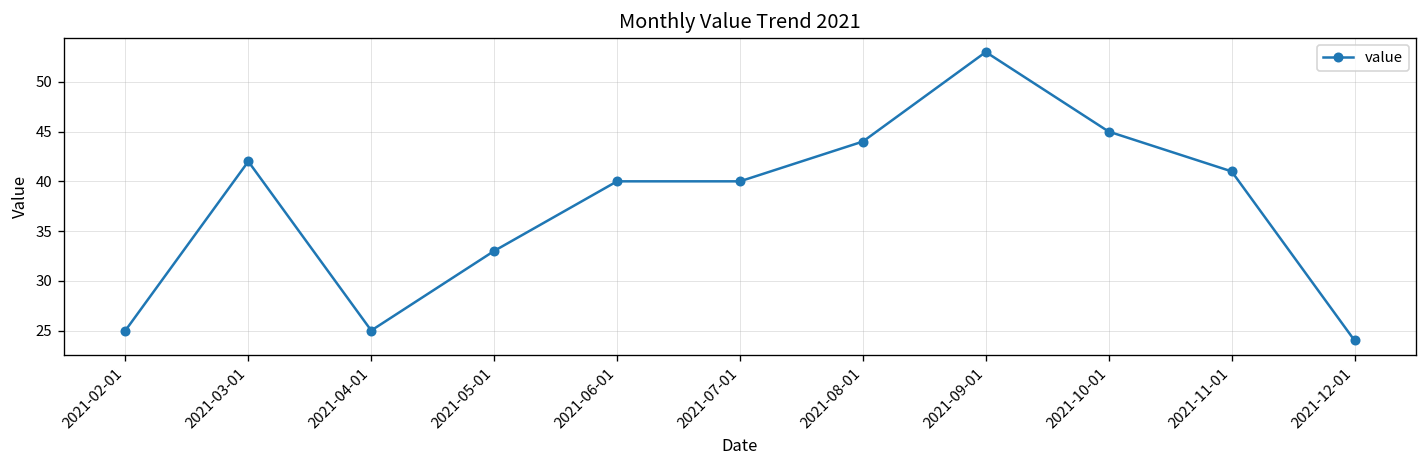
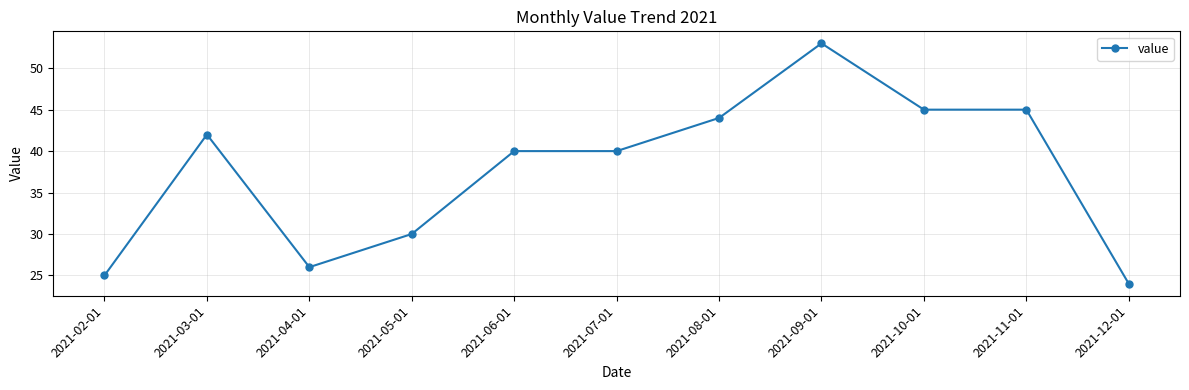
  {
    "2021-02-01": 25,
    "2021-03-01": 42,
-   "2021-04-01": 25,
-   "2021-05-01": 33,
+   "2021-04-01": 26,
+   "2021-05-01": 30,
    "2021-06-01": 40,
    "2021-07-01": 40,
    "2021-08-01": 44,
    "2021-09-01": 53,
    "2021-10-01": 45,
-   "2021-11-01": 41,
+   "2021-11-01": 45,
    "2021-12-01": 24
  }
